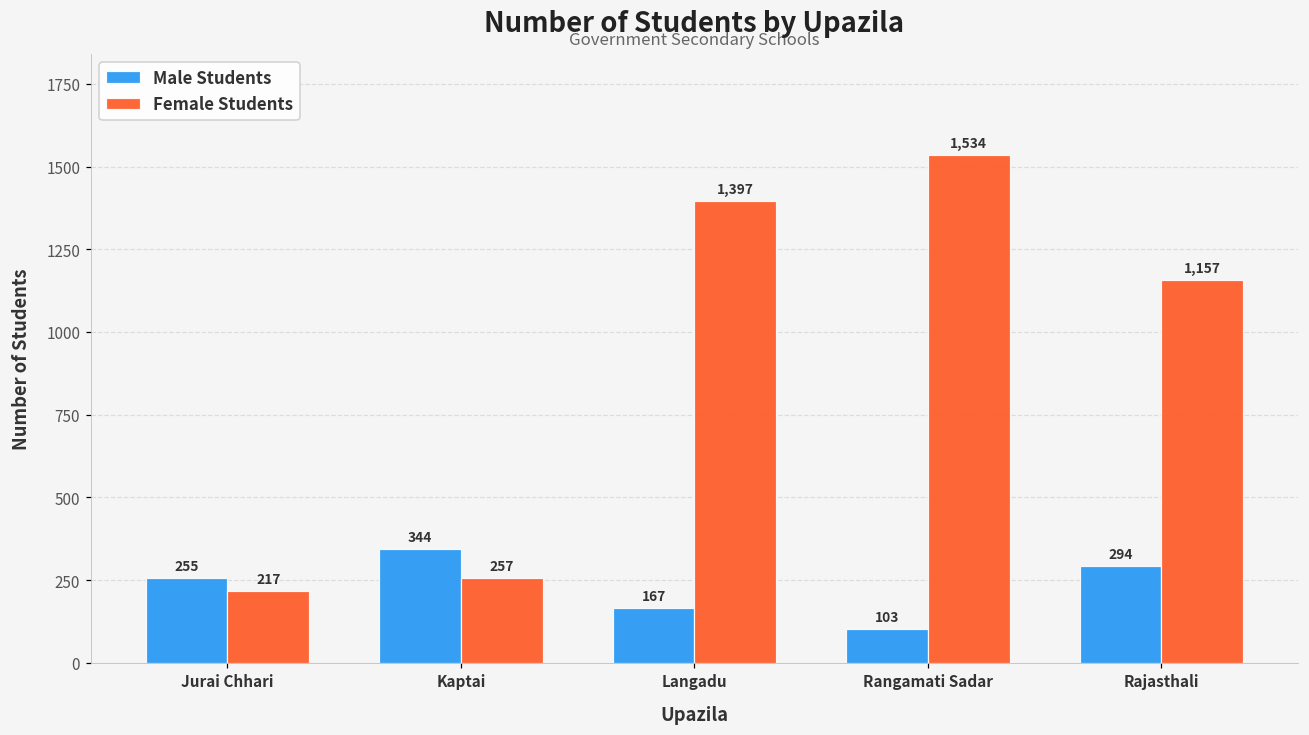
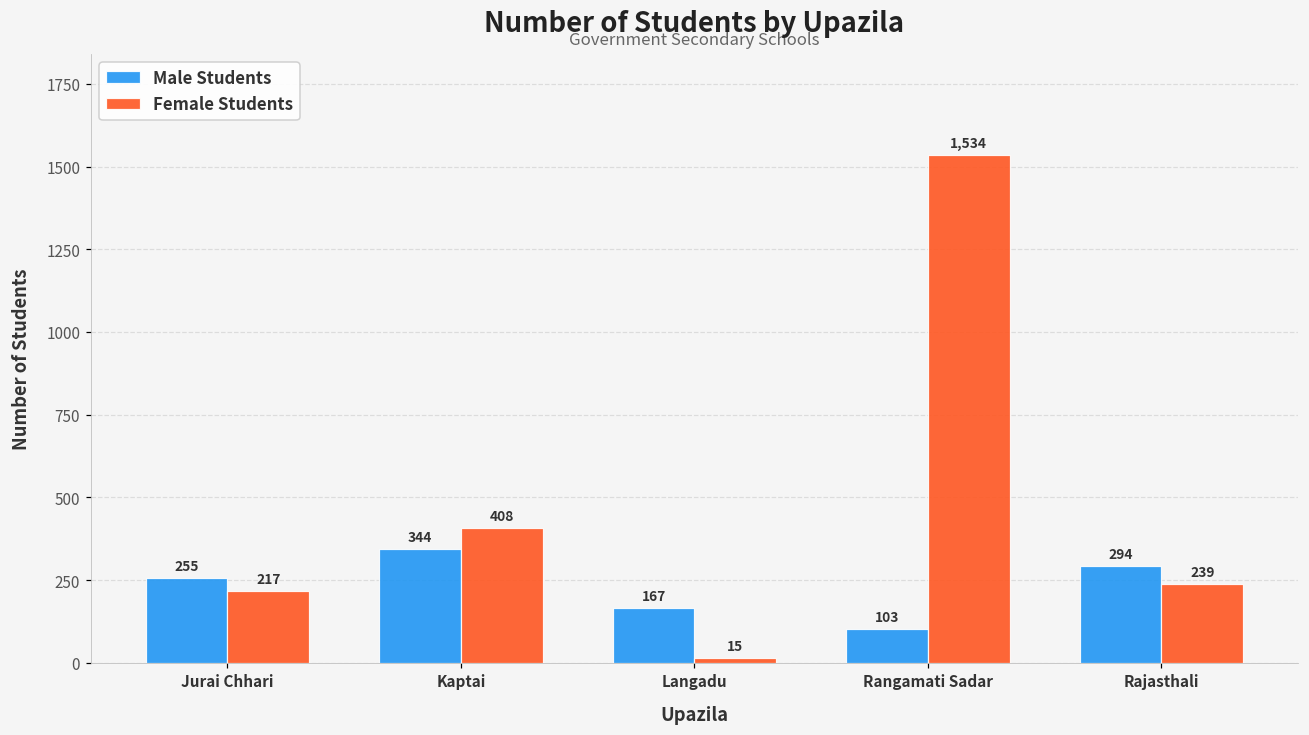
  {
    "Male Students": {
      "Jurai Chhari": "255",
      "Kaptai": "344",
      "Langadu": "167",
      "Rangamati Sadar": "103",
      "Rajasthali": "294"
    },
    "Female Students": {
      "Jurai Chhari": "217",
-     "Kaptai": "257",
-     "Langadu": "1,397",
+     "Kaptai": "408",
+     "Langadu": "15",
      "Rangamati Sadar": "1,534",
-     "Rajasthali": "1,157"
+     "Rajasthali": "239"
    }
  }
